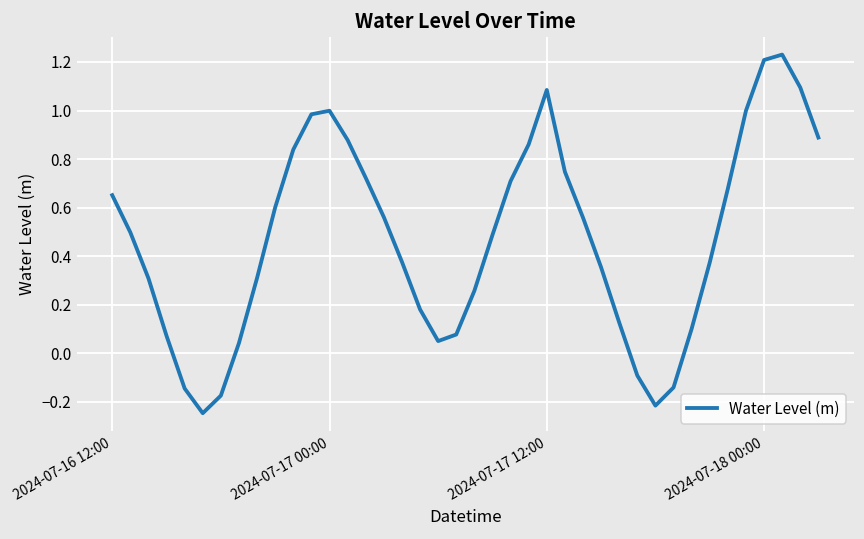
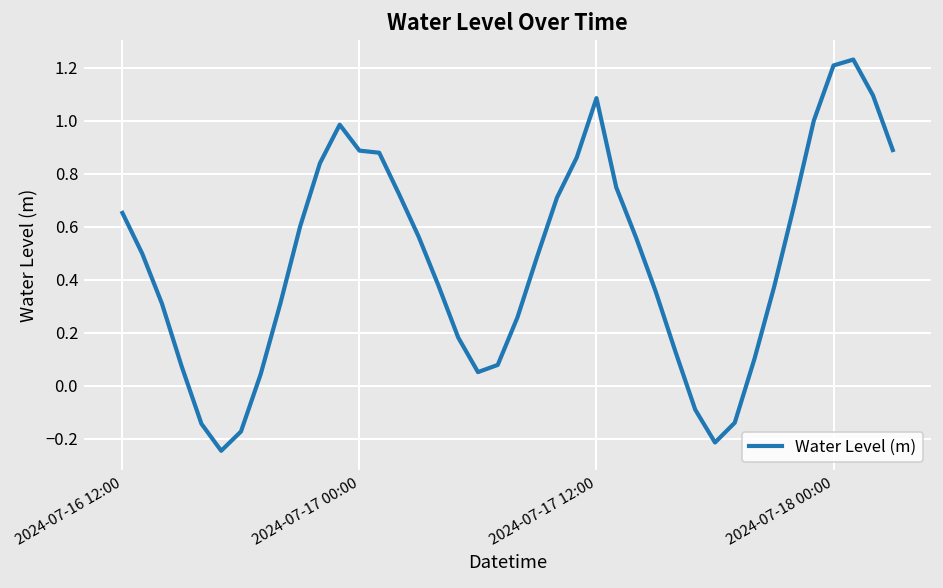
  {
    "2024-07-16 12:00": 0.65,
-   "2024-07-17 00:00": 1.00,
+   "2024-07-17 00:00": 0.89,
    "2024-07-17 12:00": 1.08,
    "2024-07-18 00:00": 1.21
  }
